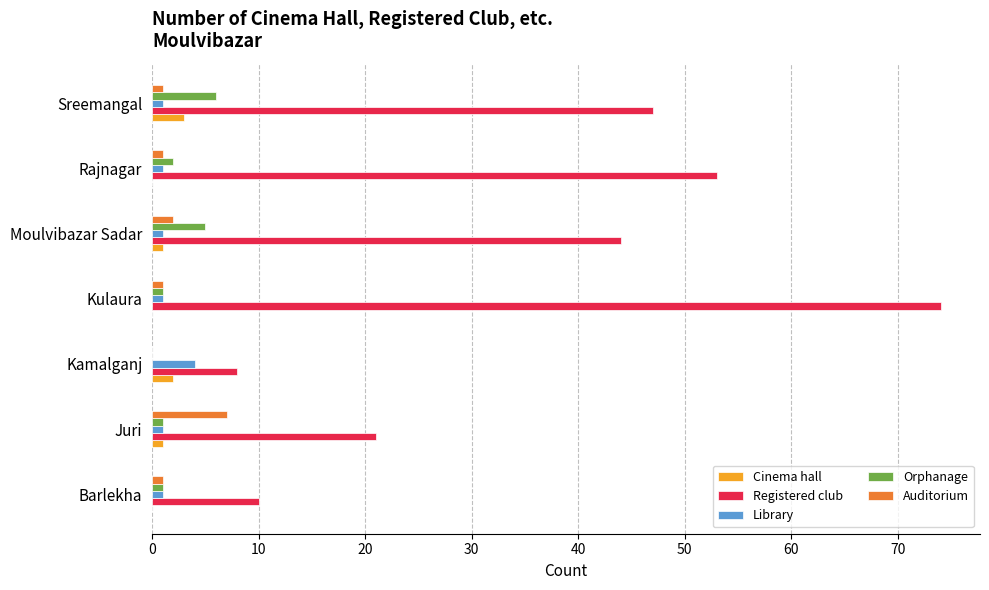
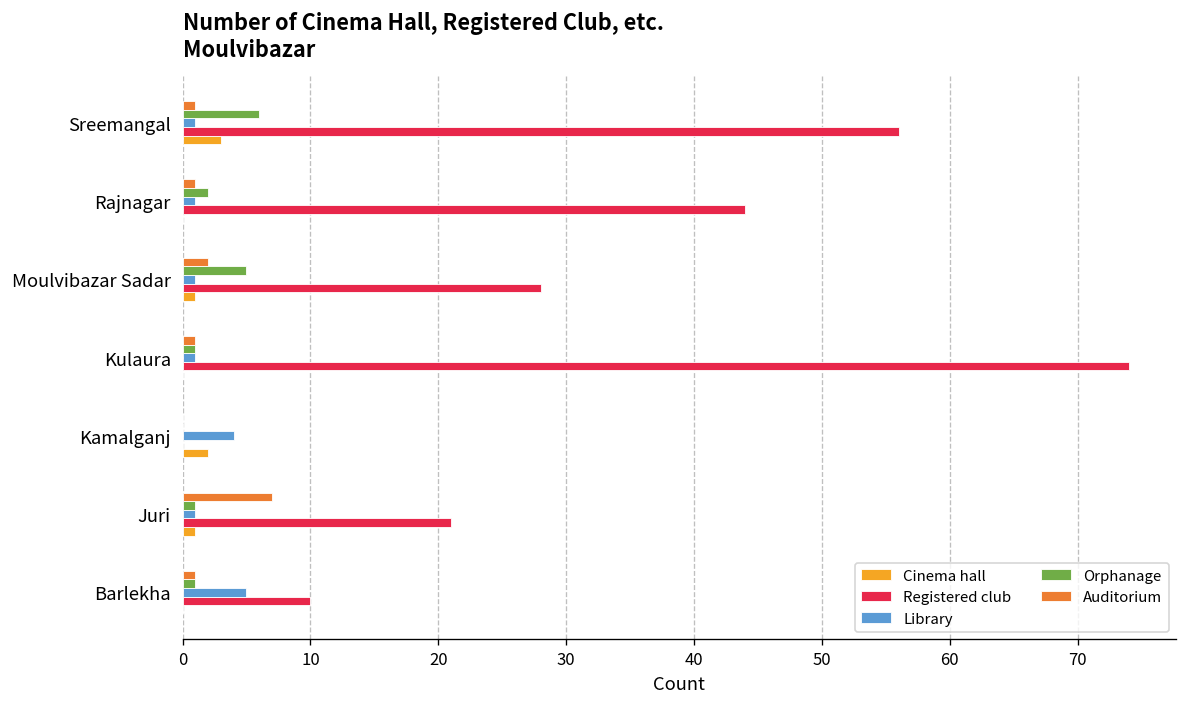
  {
    "Registered club": {
-     "Sreemangal": 47,
-     "Rajnagar": 53,
-     "Moulvibazar Sadar": 44,
+     "Sreemangal": 56,
+     "Rajnagar": 44,
+     "Moulvibazar Sadar": 28,
      "Kulaura": 74,
-     "Kamalganj": 8,
+     "Kamalganj": 0,
      "Juri": 21,
      "Barlekha": 10
    },
    "Library": {
      "Sreemangal": 1,
      "Rajnagar": 1,
      "Moulvibazar Sadar": 1,
      "Kulaura": 1,
      "Kamalganj": 4,
      "Juri": 1,
-     "Barlekha": 1
+     "Barlekha": 5
    },
    "Orphanage": {
      "Sreemangal": 6,
      "Rajnagar": 2,
      "Moulvibazar Sadar": 5,
      "Kulaura": 1,
      "Kamalganj": 0,
      "Juri": 1,
      "Barlekha": 1
    }
  }
